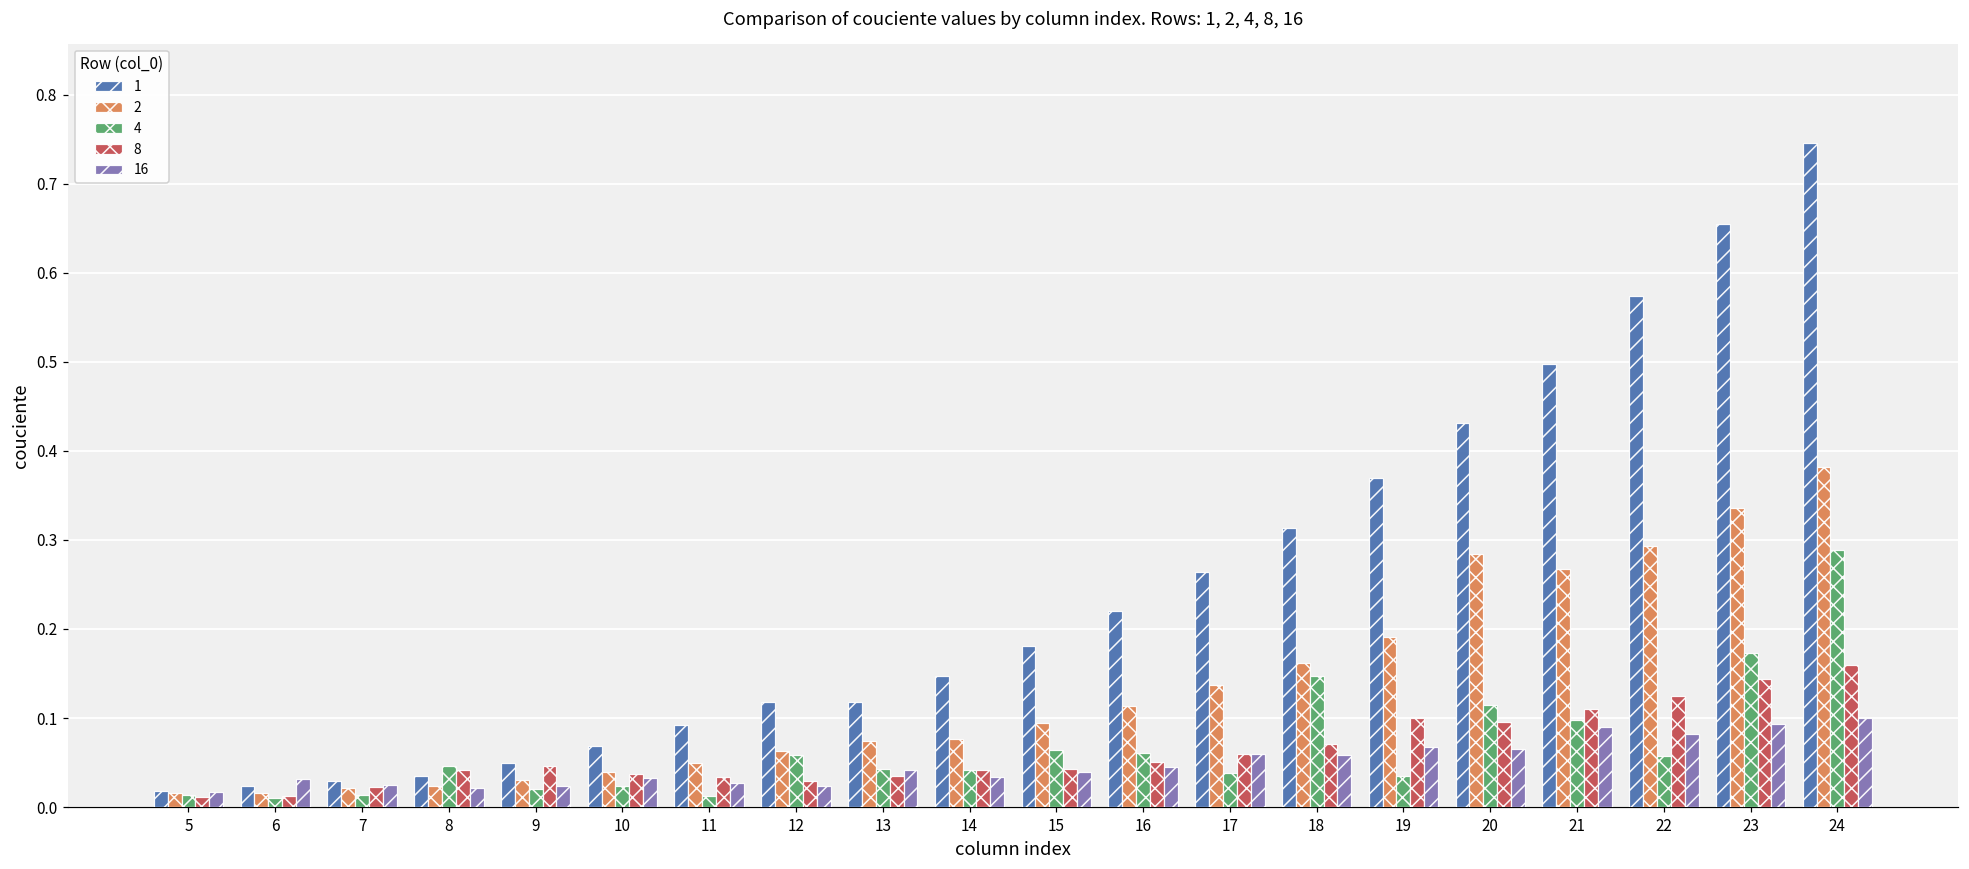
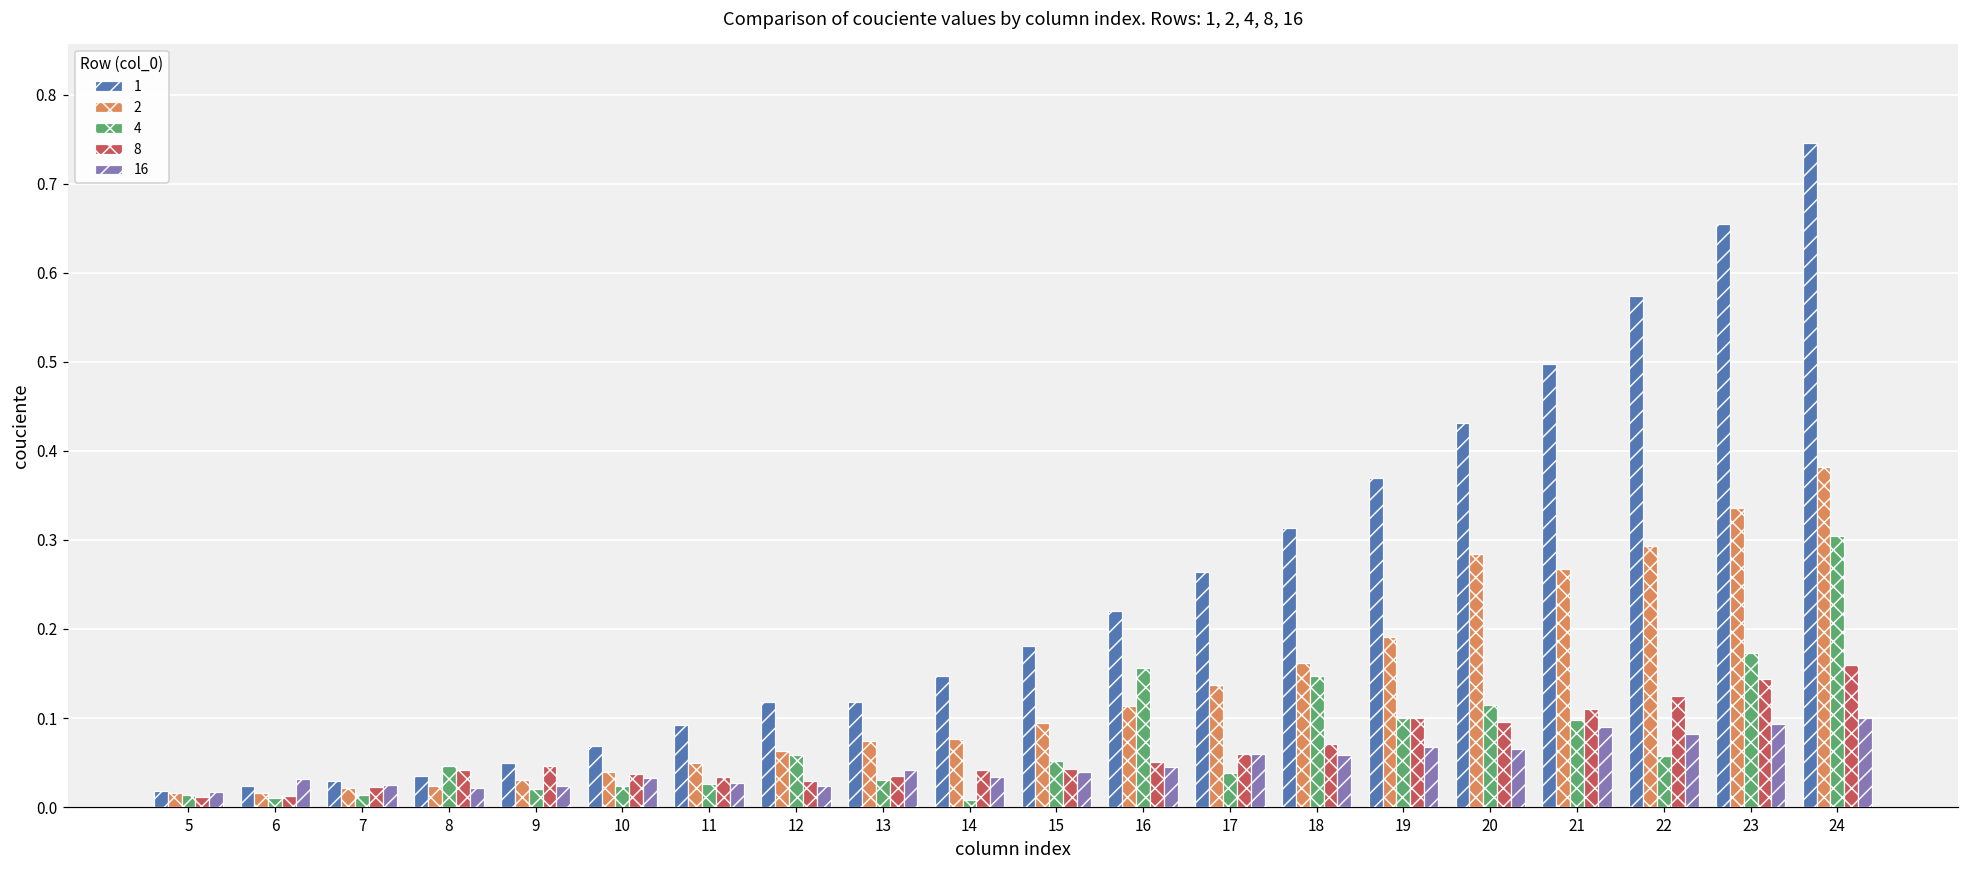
  {
    "4": {
      "5": 0.01,
      "6": 0.01,
      "7": 0.01,
      "8": 0.05,
      "9": 0.02,
      "10": 0.02,
-     "11": 0.01,
+     "11": 0.03,
      "12": 0.06,
-     "13": 0.04,
-     "14": 0.04,
-     "15": 0.06,
-     "16": 0.06,
+     "13": 0.03,
+     "14": 0.01,
+     "15": 0.05,
+     "16": 0.16,
      "17": 0.04,
      "18": 0.15,
-     "19": 0.04,
+     "19": 0.10,
      "20": 0.11,
      "21": 0.10,
      "22": 0.06,
      "23": 0.17,
-     "24": 0.29
+     "24": 0.30
    }
  }
